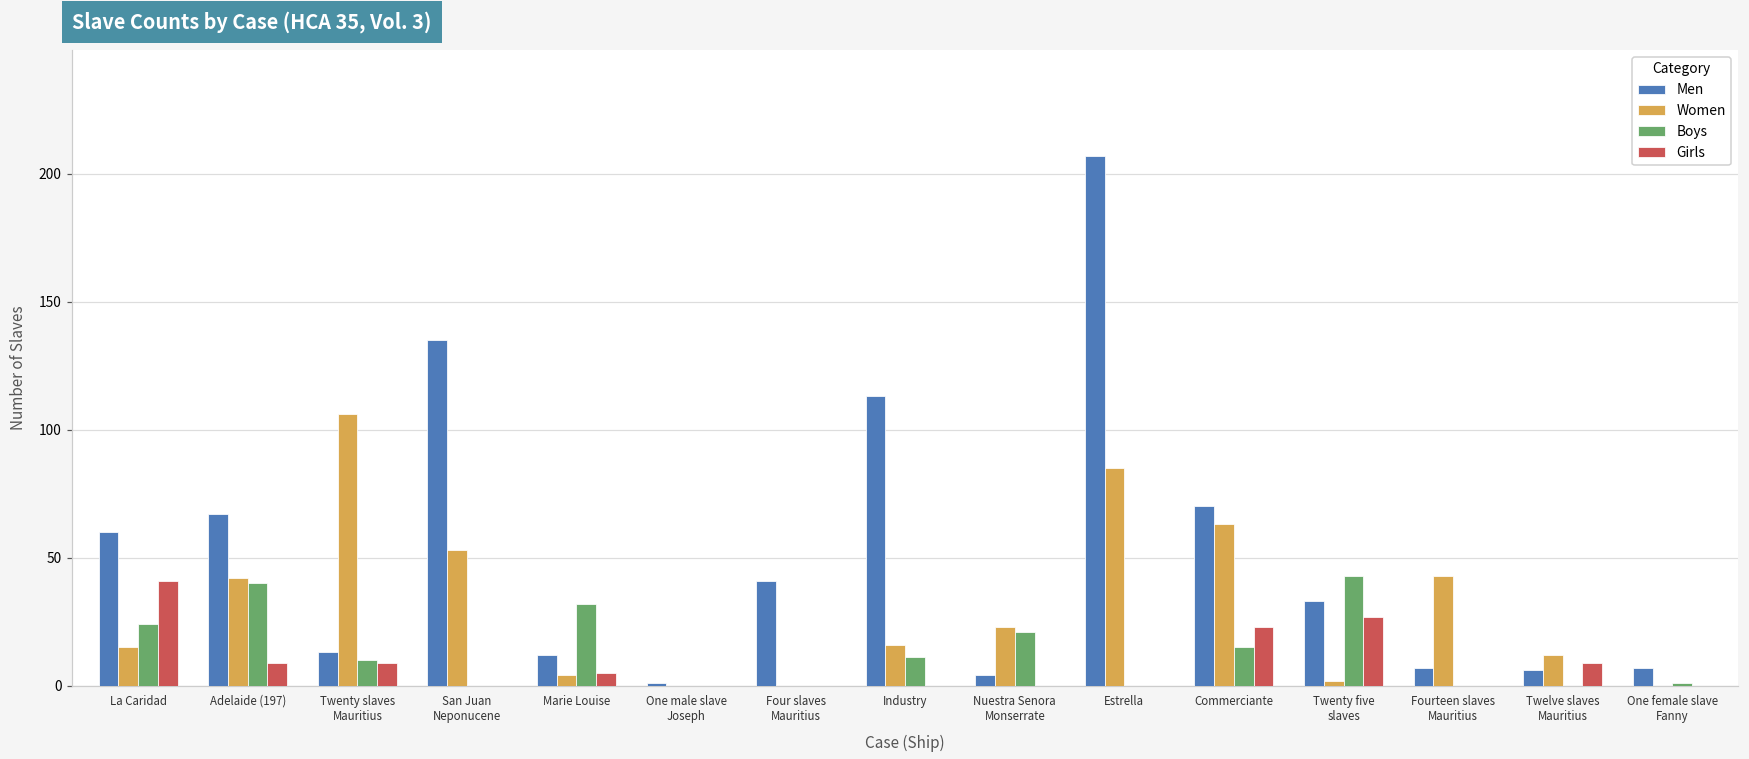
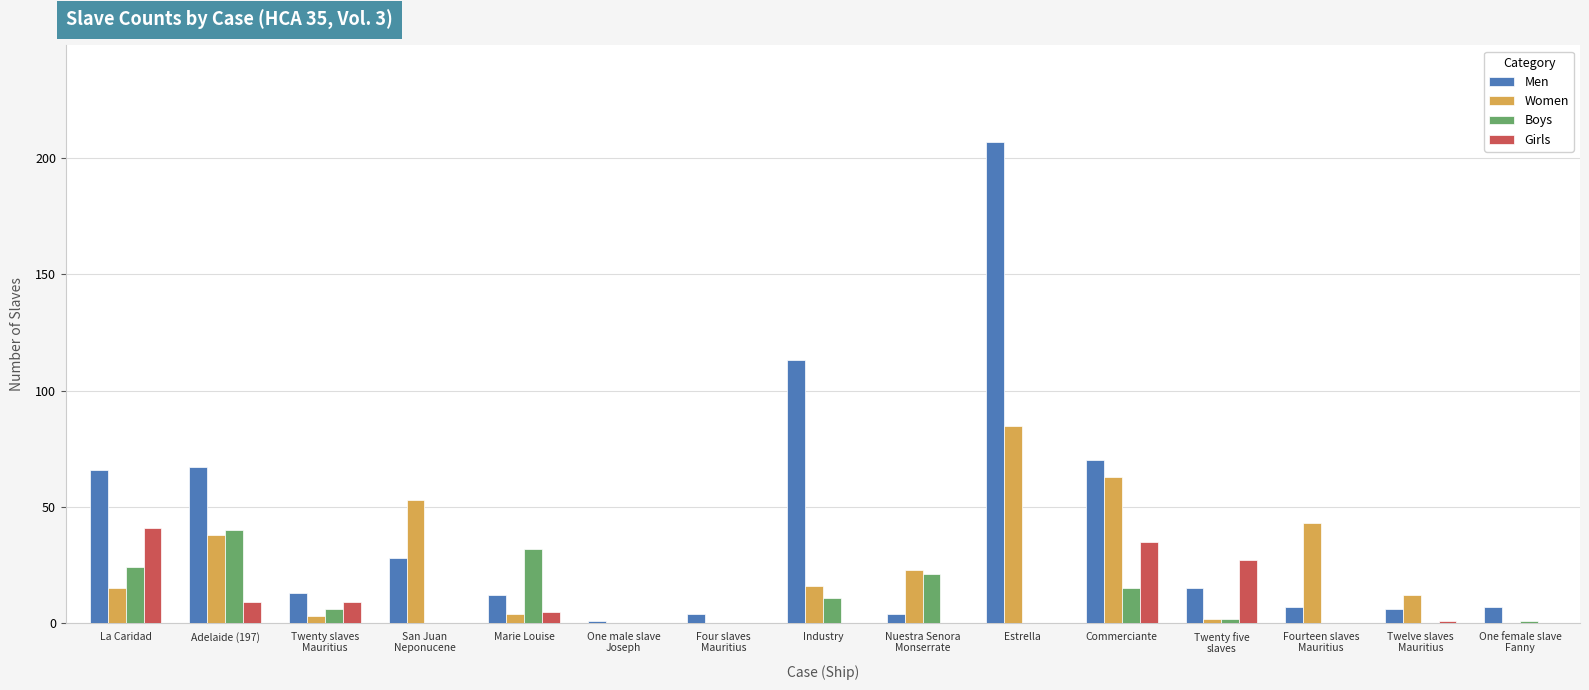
  {
    "Men": {
-     "La Caridad": 60,
+     "La Caridad": 66,
      "Adelaide (197)": 67,
      "Twenty slaves Mauritius": 13,
-     "San Juan Neponucene": 135,
+     "San Juan Neponucene": 28,
      "Marie Louise": 12,
-     "Four slaves Mauritius": 41,
+     "Four slaves Mauritius": 4,
      "Industry": 113,
      "Nuestra Senora Monserrate": 4,
      "Estrella": 207,
      "Commerciante": 70,
-     "Twenty five slaves": 33,
+     "Twenty five slaves": 15,
      "Fourteen slaves Mauritius": 7,
      "Twelve slaves Mauritius": 6,
      "One female slave Fanny": 7
    },
    "Women": {
      "La Caridad": 15,
-     "Adelaide (197)": 42,
-     "Twenty slaves Mauritius": 106,
+     "Adelaide (197)": 38,
+     "Twenty slaves Mauritius": 3,
      "San Juan Neponucene": 53,
      "Marie Louise": 4,
      "One male slave Joseph": 0,
      "Four slaves Mauritius": 0,
      "Industry": 16,
      "Nuestra Senora Monserrate": 23,
      "Estrella": 85,
      "Commerciante": 63,
      "Twenty five slaves": 2,
      "Fourteen slaves Mauritius": 43,
      "Twelve slaves Mauritius": 12,
      "One female slave Fanny": 0
    },
    "Boys": {
      "La Caridad": 24,
      "Adelaide (197)": 40,
-     "Twenty slaves Mauritius": 10,
+     "Twenty slaves Mauritius": 6,
      "San Juan Neponucene": 0,
      "Marie Louise": 32,
      "One male slave Joseph": 0,
      "Four slaves Mauritius": 0,
      "Industry": 11,
      "Nuestra Senora Monserrate": 21,
      "Estrella": 0,
      "Commerciante": 15,
-     "Twenty five slaves": 43,
+     "Twenty five slaves": 2,
      "Fourteen slaves Mauritius": 0,
      "Twelve slaves Mauritius": 0
    },
    "Girls": {
      "La Caridad": 41,
      "Adelaide (197)": 9,
      "Twenty slaves Mauritius": 9,
      "San Juan Neponucene": 0,
      "Marie Louise": 5,
      "One male slave Joseph": 0,
      "Four slaves Mauritius": 0,
      "Industry": 0,
      "Nuestra Senora Monserrate": 0,
      "Estrella": 0,
-     "Commerciante": 23,
+     "Commerciante": 35,
      "Twenty five slaves": 27,
      "Fourteen slaves Mauritius": 0,
-     "Twelve slaves Mauritius": 9,
+     "Twelve slaves Mauritius": 1,
      "One female slave Fanny": 0
    }
  }
